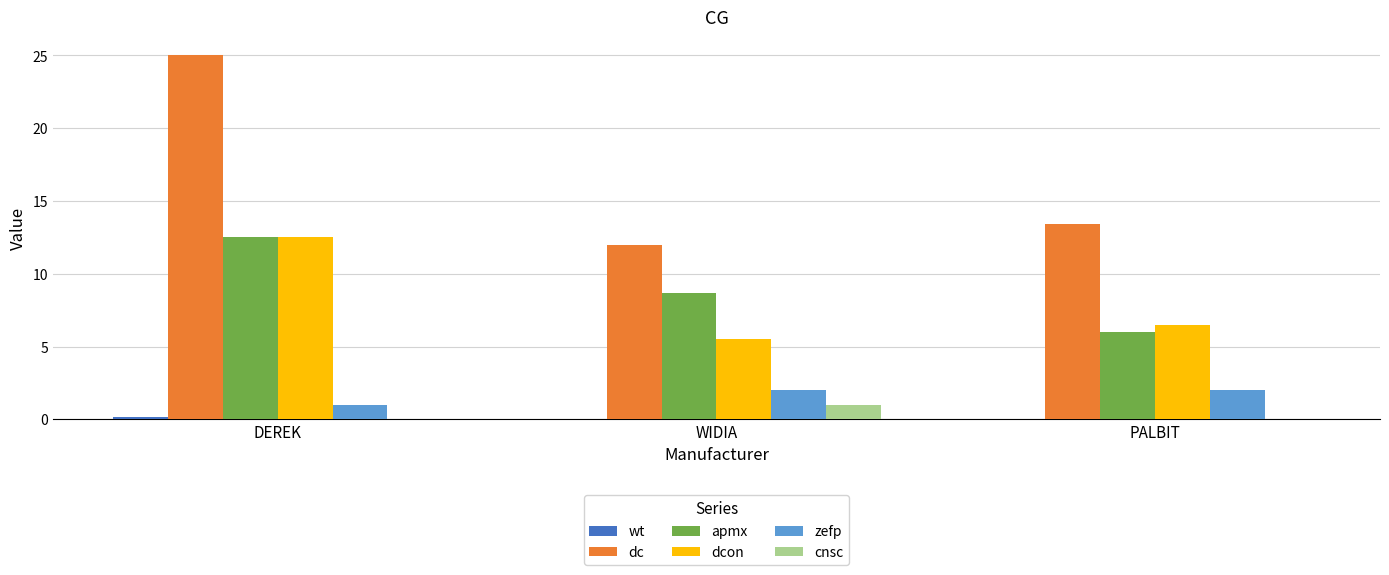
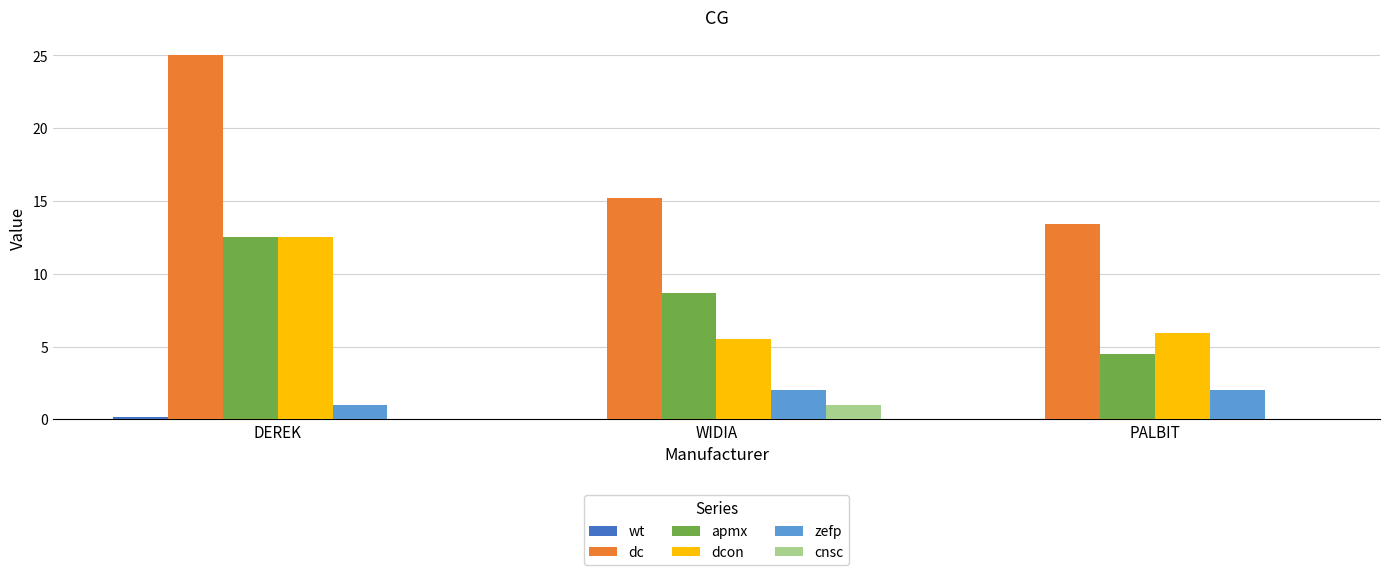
  {
    "dc": {
      "DEREK": 25.0,
-     "WIDIA": 12.0,
+     "WIDIA": 15.2,
      "PALBIT": 13.4
    },
    "apmx": {
      "DEREK": 12.5,
      "WIDIA": 8.7,
-     "PALBIT": 6.0
+     "PALBIT": 4.5
    },
    "dcon": {
      "DEREK": 12.5,
      "WIDIA": 5.5,
-     "PALBIT": 6.5
+     "PALBIT": 5.9
    },
    "cnsc": {
      "DEREK": 0.0,
      "WIDIA": 1.0,
      "PALBIT": 0.0
    }
  }
